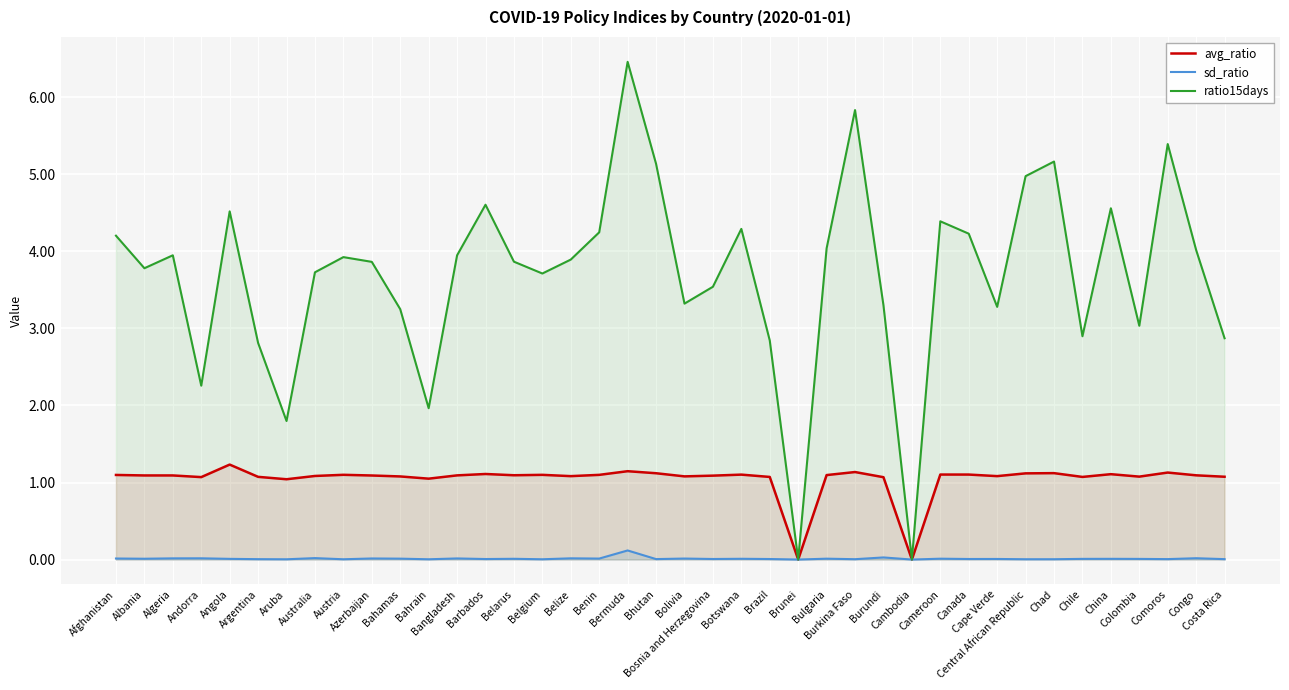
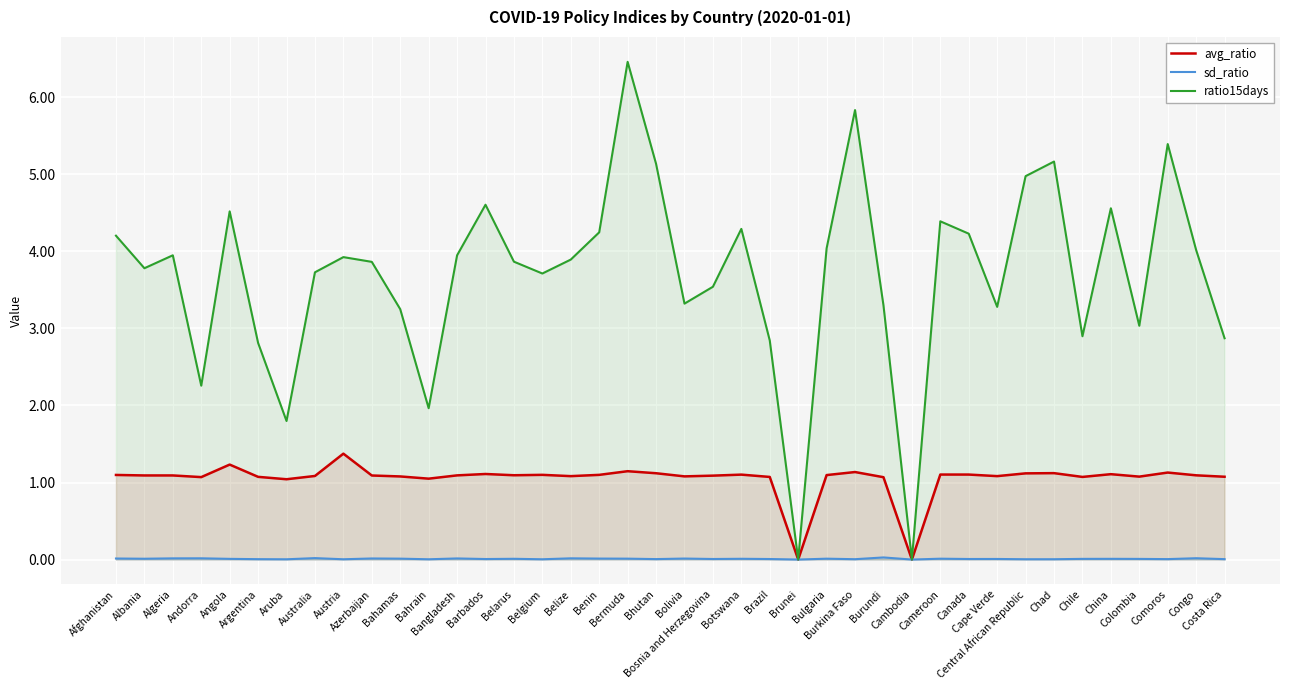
  {
    "avg_ratio": {
      "Afghanistan": 1.1,
      "Albania": 1.1,
      "Algeria": 1.1,
      "Andorra": 1.1,
      "Angola": 1.2,
      "Argentina": 1.1,
      "Aruba": 1.0,
      "Australia": 1.1,
-     "Austria": 1.1,
+     "Austria": 1.4,
      "Azerbaijan": 1.1,
      "Bahamas": 1.1,
      "Bahrain": 1.1,
      "Bangladesh": 1.1,
      "Barbados": 1.1,
      "Belarus": 1.1,
      "Belgium": 1.1,
      "Belize": 1.1,
      "Benin": 1.1,
      "Bermuda": 1.1,
      "Bhutan": 1.1,
      "Bolivia": 1.1,
      "Bosnia and Herzegovina": 1.1,
      "Botswana": 1.1,
      "Brazil": 1.1,
      "Bulgaria": 1.1,
      "Burkina Faso": 1.1,
      "Burundi": 1.1,
      "Cameroon": 1.1,
      "Canada": 1.1,
      "Cape Verde": 1.1,
      "Central African Republic": 1.1,
      "Chad": 1.1,
      "Chile": 1.1,
      "China": 1.1,
      "Colombia": 1.1,
      "Comoros": 1.1,
      "Congo": 1.1,
      "Costa Rica": 1.1
    },
    "sd_ratio": {
      "Afghanistan": 0.0,
      "Albania": 0.0,
      "Algeria": 0.0,
      "Andorra": 0.0,
      "Angola": 0.0,
      "Argentina": 0.0,
      "Aruba": 0.0,
      "Australia": 0.0,
      "Austria": 0.0,
      "Azerbaijan": 0.0,
      "Bahamas": 0.0,
      "Bahrain": 0.0,
      "Bangladesh": 0.0,
      "Barbados": 0.0,
      "Belarus": 0.0,
      "Belgium": 0.0,
      "Belize": 0.0,
      "Benin": 0.0,
-     "Bermuda": 0.1,
+     "Bermuda": 0.0,
      "Bhutan": 0.0,
      "Bolivia": 0.0,
      "Bosnia and Herzegovina": 0.0,
      "Botswana": 0.0,
      "Brazil": 0.0,
      "Bulgaria": 0.0,
      "Burkina Faso": 0.0,
      "Burundi": 0.0,
      "Cameroon": 0.0,
      "Canada": 0.0,
      "Cape Verde": 0.0,
      "Central African Republic": 0.0,
      "Chad": 0.0,
      "Chile": 0.0,
      "China": 0.0,
      "Colombia": 0.0,
      "Comoros": 0.0,
      "Congo": 0.0,
      "Costa Rica": 0.0
    },
    "ratio15days": {
      "Afghanistan": 4.2,
      "Albania": 3.8,
      "Algeria": 3.9,
      "Andorra": 2.3,
      "Angola": 4.5,
      "Argentina": 2.8,
      "Aruba": 1.8,
      "Australia": 3.7,
      "Austria": 3.9,
      "Azerbaijan": 3.9,
      "Bahamas": 3.3,
      "Bahrain": 2.0,
      "Bangladesh": 3.9,
      "Barbados": 4.6,
      "Belarus": 3.9,
      "Belgium": 3.7,
      "Belize": 3.9,
      "Benin": 4.2,
      "Bermuda": 6.5,
      "Bhutan": 5.1,
      "Bolivia": 3.3,
      "Bosnia and Herzegovina": 3.5,
      "Botswana": 4.3,
      "Brazil": 2.8,
      "Bulgaria": 4.0,
      "Burkina Faso": 5.8,
      "Burundi": 3.3,
      "Cameroon": 4.4,
      "Canada": 4.2,
      "Cape Verde": 3.3,
      "Central African Republic": 5.0,
      "Chad": 5.2,
      "Chile": 2.9,
      "China": 4.6,
      "Colombia": 3.0,
      "Comoros": 5.4,
      "Congo": 4.0,
      "Costa Rica": 2.9
    }
  }
